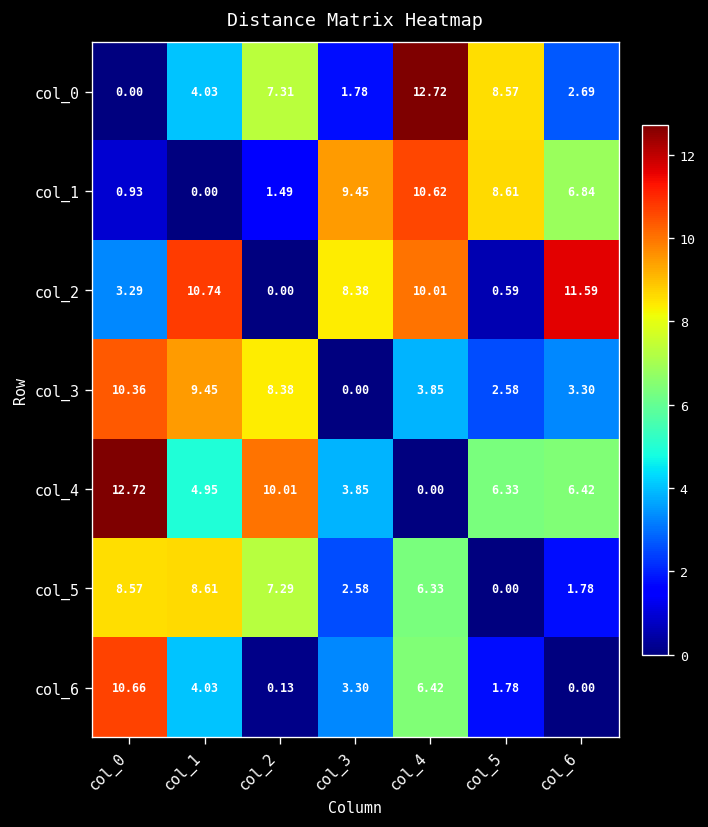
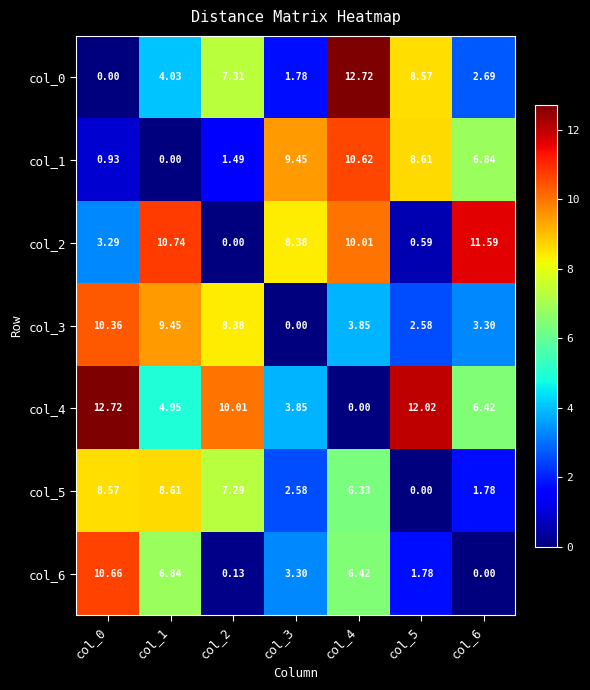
  {
    "col_0": {
      "col_0": 0.00,
      "col_1": 4.03,
      "col_2": 7.31,
      "col_3": 1.78,
      "col_4": 12.72,
      "col_5": 8.57,
      "col_6": 2.69
    },
    "col_1": {
      "col_0": 0.93,
      "col_1": 0.00,
      "col_2": 1.49,
      "col_3": 9.45,
      "col_4": 10.62,
      "col_5": 8.61,
      "col_6": 6.84
    },
    "col_2": {
      "col_0": 3.29,
      "col_1": 10.74,
      "col_2": 0.00,
      "col_3": 8.38,
      "col_4": 10.01,
      "col_5": 0.59,
      "col_6": 11.59
    },
    "col_3": {
      "col_0": 10.36,
      "col_1": 9.45,
      "col_2": 8.38,
      "col_3": 0.00,
      "col_4": 3.85,
      "col_5": 2.58,
      "col_6": 3.30
    },
    "col_4": {
      "col_0": 12.72,
      "col_1": 4.95,
      "col_2": 10.01,
      "col_3": 3.85,
      "col_4": 0.00,
-     "col_5": 6.33,
+     "col_5": 12.02,
      "col_6": 6.42
    },
    "col_5": {
      "col_0": 8.57,
      "col_1": 8.61,
      "col_2": 7.29,
      "col_3": 2.58,
      "col_4": 6.33,
      "col_5": 0.00,
      "col_6": 1.78
    },
    "col_6": {
      "col_0": 10.66,
-     "col_1": 4.03,
+     "col_1": 6.84,
      "col_2": 0.13,
      "col_3": 3.30,
      "col_4": 6.42,
      "col_5": 1.78,
      "col_6": 0.00
    }
  }
